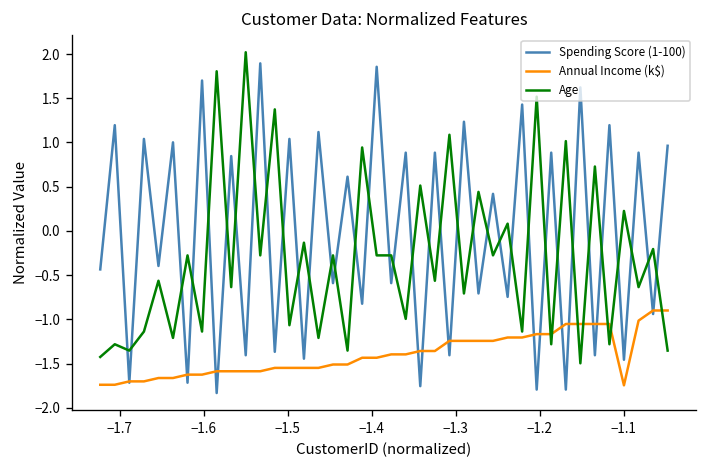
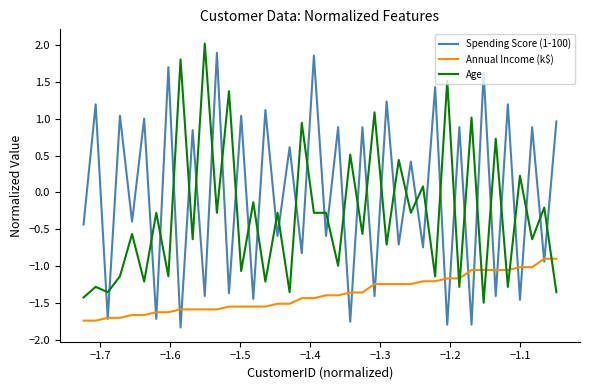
  {
    "Spending Score (1-100)": {
      "−1.1": -1.5
    },
    "Annual Income (k$)": {
-     "−1.1": -1.7
+     "−1.1": -1.0
    },
    "Age": {
      "−1.1": 0.2
    }
  }
